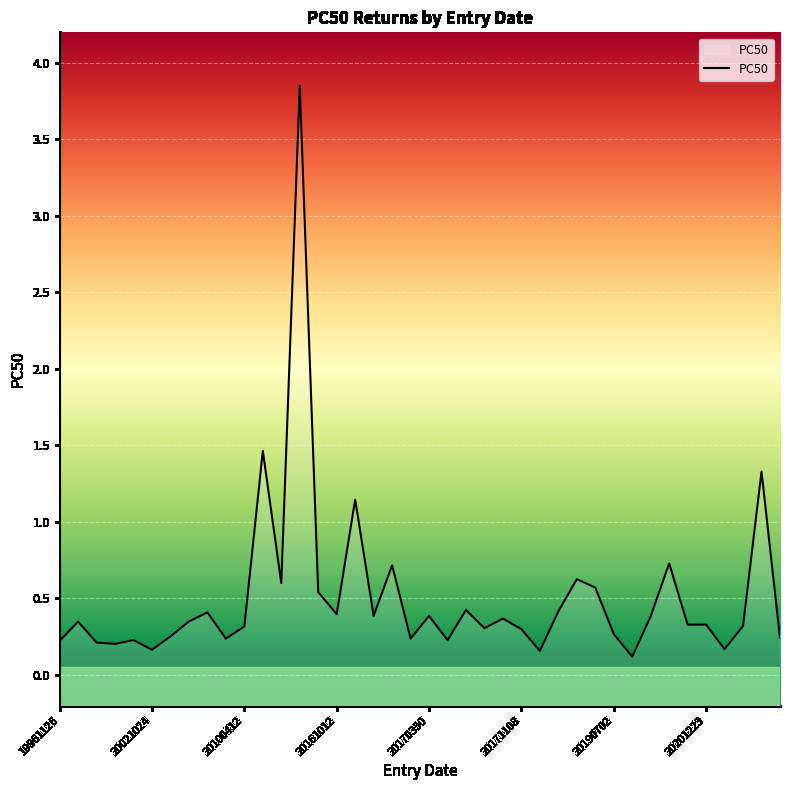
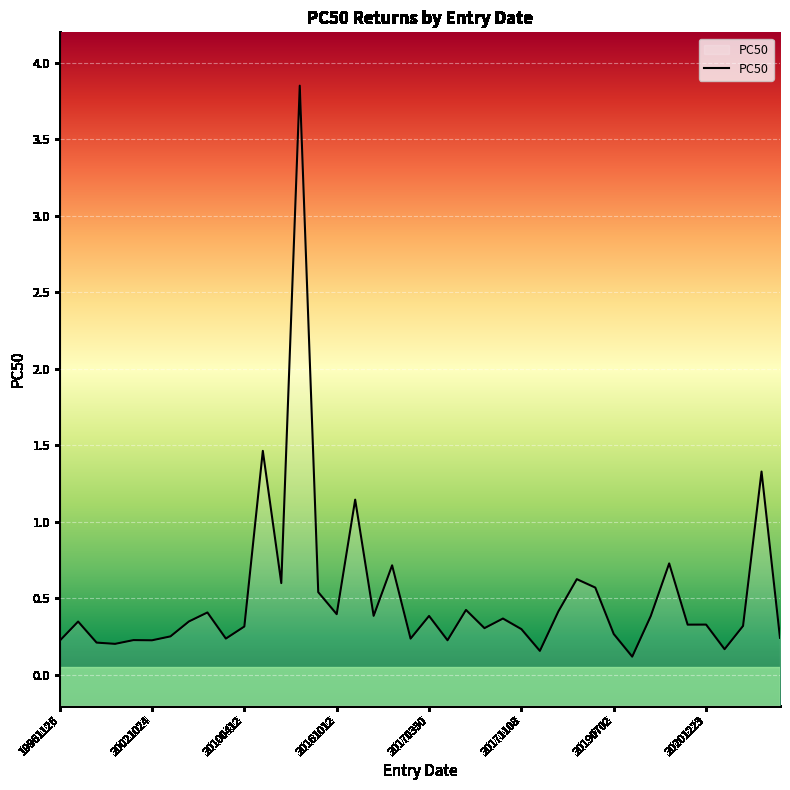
  {
    "19961126": 0.22,
-   "20021024": 0.16,
+   "20021024": 0.23,
    "20170330": 0.39
  }
